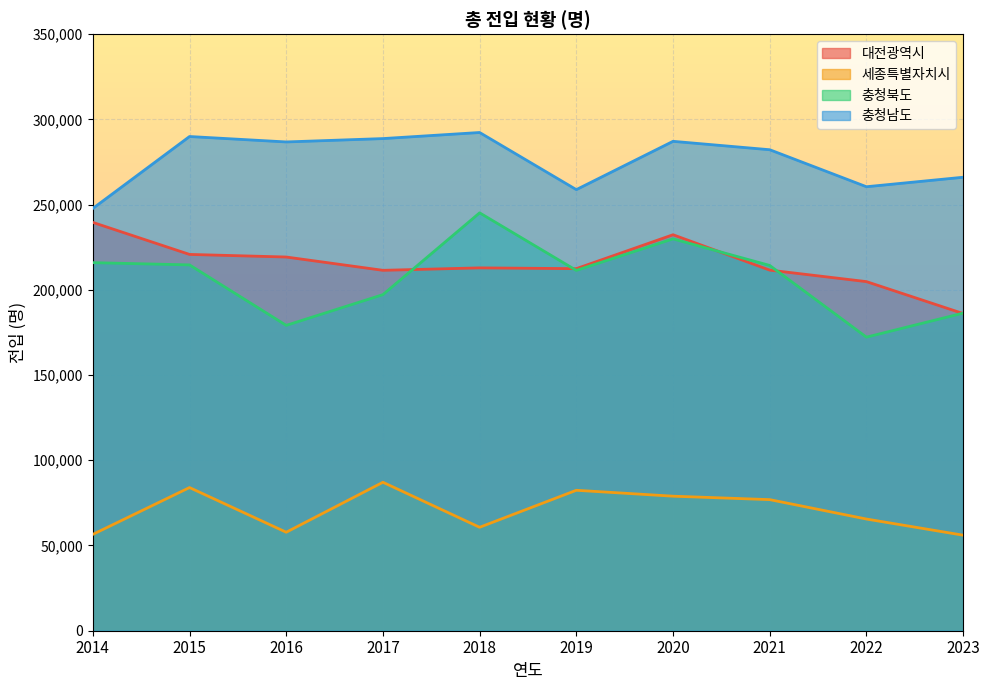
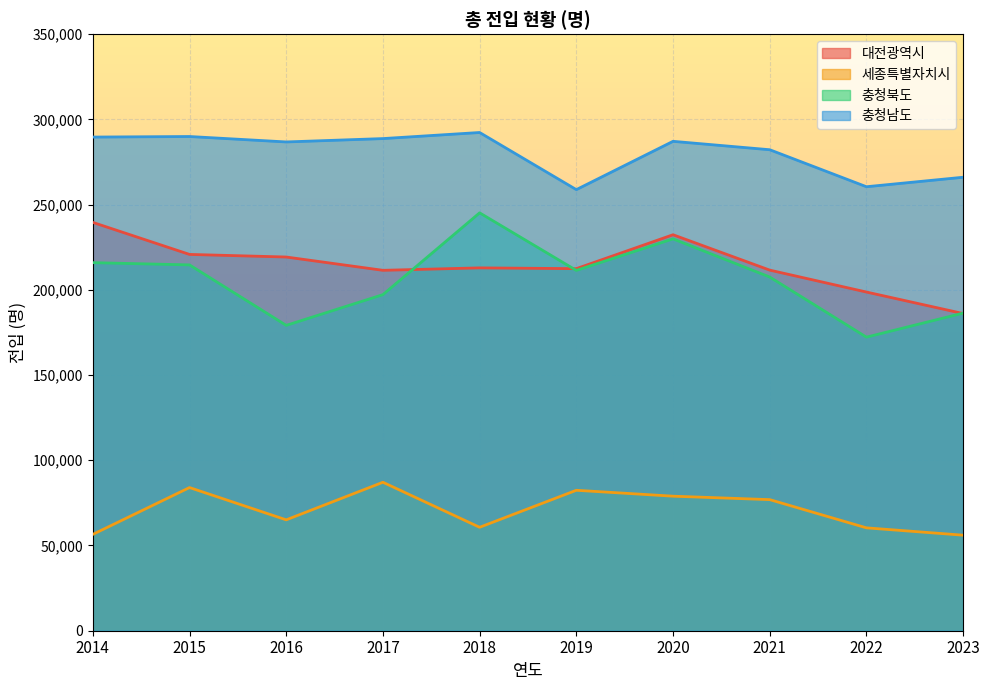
  {
    "대전광역시": {
      "2014": "240,000",
      "2015": "221,000",
      "2016": "219,000",
      "2017": "211,000",
      "2018": "213,000",
      "2020": "232,000",
      "2021": "212,000",
-     "2022": "205,000"
+     "2022": "199,000"
    },
    "세종특별자치시": {
      "2014": "57,000",
      "2015": "84,000",
-     "2016": "58,000",
+     "2016": "65,000",
      "2017": "87,000",
      "2018": "61,000",
      "2019": "82,000",
      "2020": "79,000",
      "2021": "77,000",
-     "2022": "66,000",
+     "2022": "60,000",
      "2023": "56,000"
    },
    "충청북도": {
      "2014": "216,000",
      "2015": "215,000",
      "2016": "179,000",
      "2017": "197,000",
      "2018": "245,000",
      "2020": "230,000",
-     "2021": "214,000",
+     "2021": "208,000",
      "2022": "172,000"
    },
    "충청남도": {
-     "2014": "248,000",
+     "2014": "290,000",
      "2015": "290,000",
      "2016": "287,000",
      "2017": "289,000",
      "2018": "292,000",
      "2019": "259,000",
      "2020": "287,000",
      "2021": "282,000",
      "2022": "260,000",
      "2023": "266,000"
    }
  }
